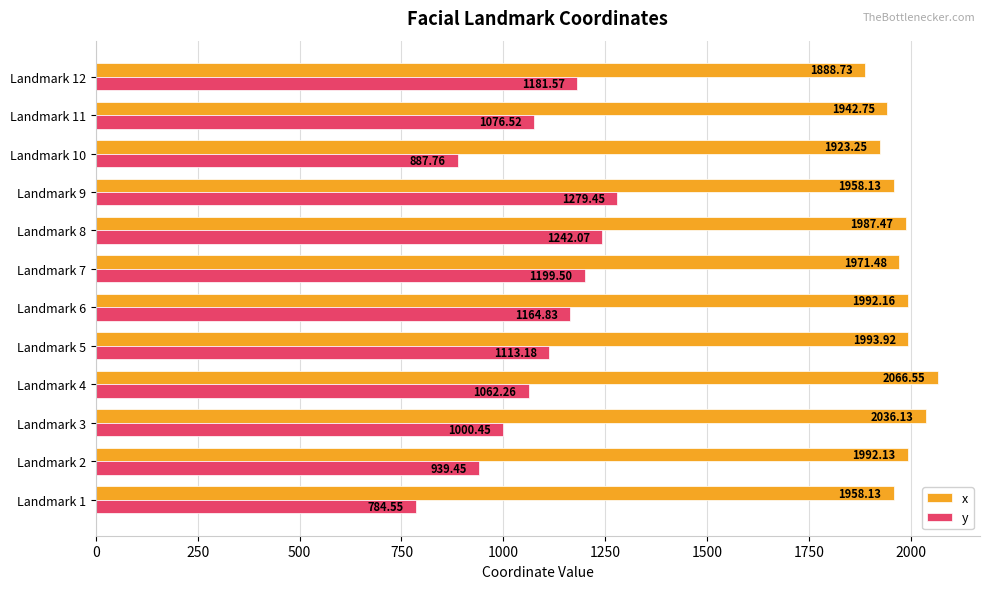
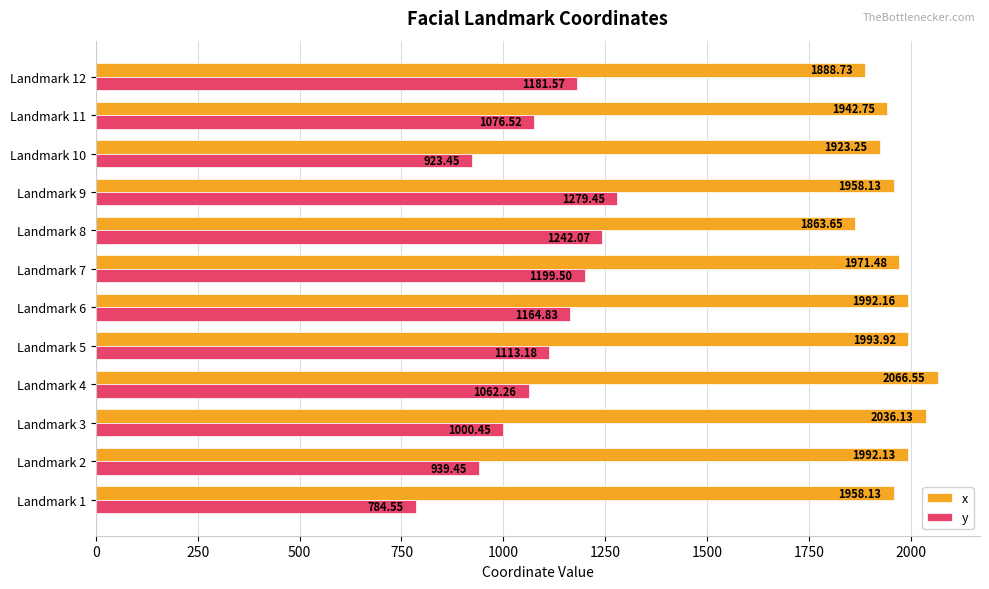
  {
    "x": {
      "Landmark 12": 1888.73,
      "Landmark 11": 1942.75,
      "Landmark 10": 1923.25,
      "Landmark 9": 1958.13,
-     "Landmark 8": 1987.47,
+     "Landmark 8": 1863.65,
      "Landmark 7": 1971.48,
      "Landmark 6": 1992.16,
      "Landmark 5": 1993.92,
      "Landmark 4": 2066.55,
      "Landmark 3": 2036.13,
      "Landmark 2": 1992.13,
      "Landmark 1": 1958.13
    },
    "y": {
      "Landmark 12": 1181.57,
      "Landmark 11": 1076.52,
-     "Landmark 10": 887.76,
+     "Landmark 10": 923.45,
      "Landmark 9": 1279.45,
      "Landmark 8": 1242.07,
      "Landmark 7": 1199.50,
      "Landmark 6": 1164.83,
      "Landmark 5": 1113.18,
      "Landmark 4": 1062.26,
      "Landmark 3": 1000.45,
      "Landmark 2": 939.45,
      "Landmark 1": 784.55
    }
  }
